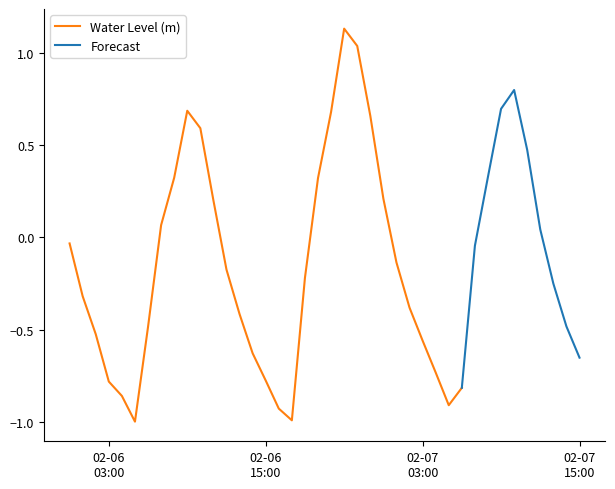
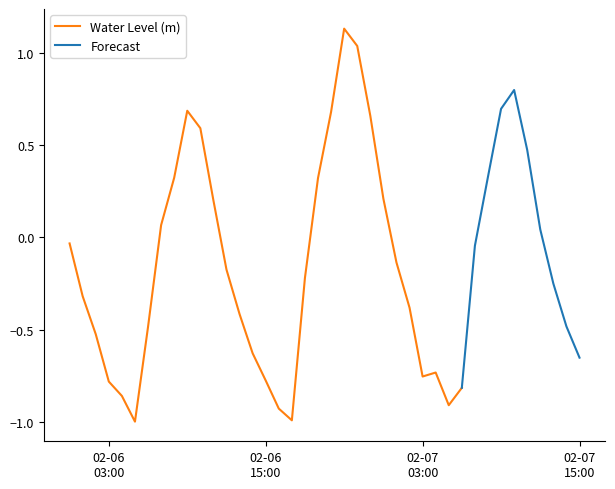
  {
    "Water Level (m)": {
      "02-06 03:00": -0.78,
      "02-06 15:00": -0.78,
-     "02-07 03:00": -0.56
+     "02-07 03:00": -0.75
    },
    "Forecast": {
      "02-07 15:00": -0.65
    }
  }
